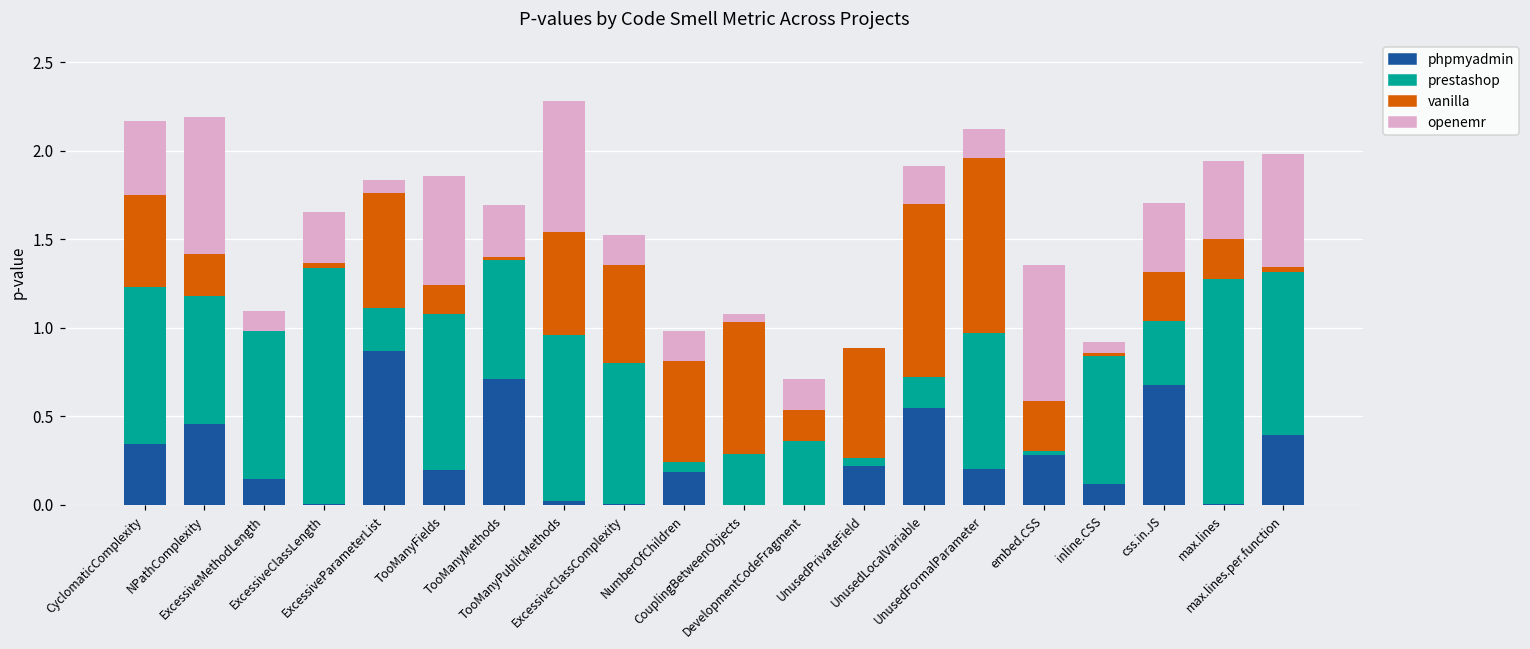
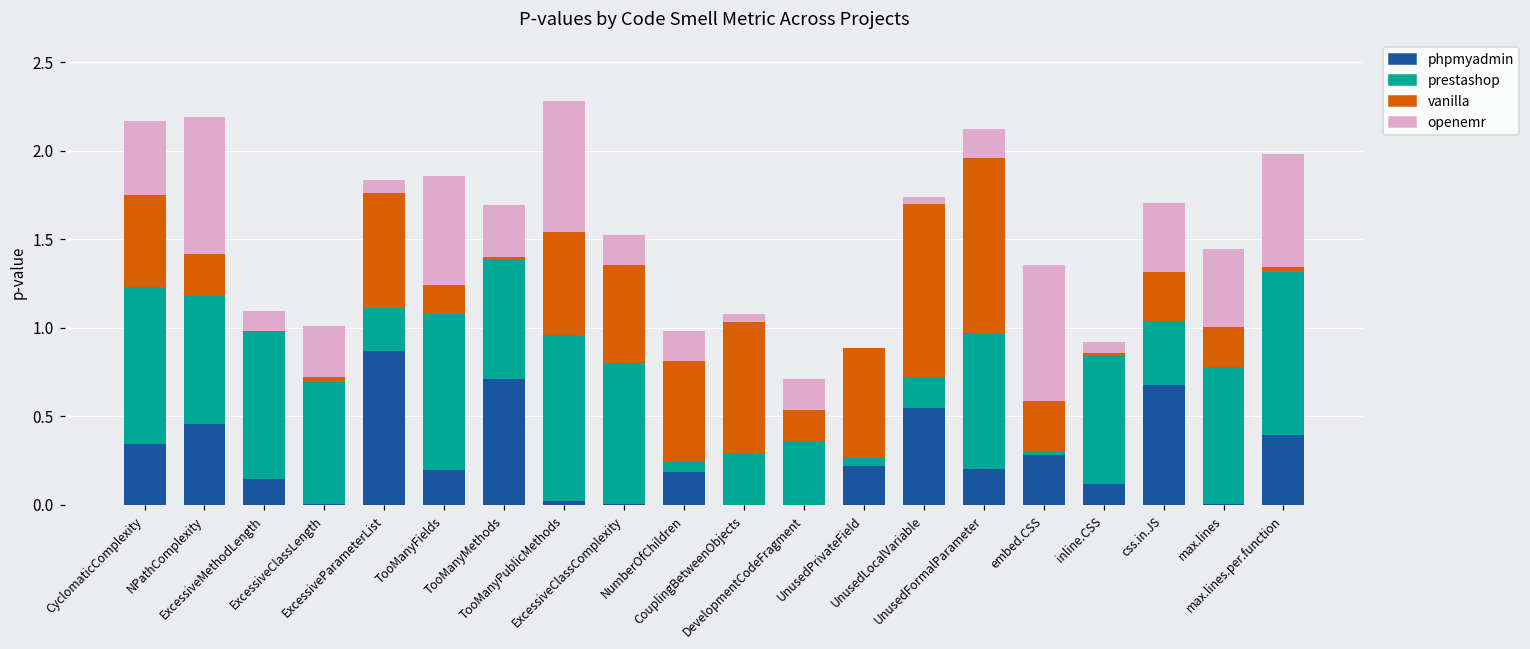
  {
    "phpmyadmin": {
      "CyclomaticComplexity": 0.35,
      "NPathComplexity": 0.45,
      "ExcessiveMethodLength": 0.15,
      "ExcessiveParameterList": 0.87,
      "TooManyFields": 0.19,
      "TooManyMethods": 0.71,
      "TooManyPublicMethods": 0.02,
      "NumberOfChildren": 0.19,
      "UnusedPrivateField": 0.22,
      "UnusedLocalVariable": 0.55,
      "UnusedFormalParameter": 0.20,
      "embed.CSS": 0.28,
      "inline.CSS": 0.12,
      "css.in.JS": 0.68,
      "max.lines.per.function": 0.40
    },
    "prestashop": {
      "CyclomaticComplexity": 0.88,
      "NPathComplexity": 0.72,
      "ExcessiveMethodLength": 0.84,
-     "ExcessiveClassLength": 1.34,
+     "ExcessiveClassLength": 0.69,
      "ExcessiveParameterList": 0.25,
      "TooManyFields": 0.88,
      "TooManyMethods": 0.67,
      "TooManyPublicMethods": 0.93,
      "ExcessiveClassComplexity": 0.80,
      "NumberOfChildren": 0.06,
      "CouplingBetweenObjects": 0.28,
      "DevelopmentCodeFragment": 0.36,
      "UnusedPrivateField": 0.05,
      "UnusedLocalVariable": 0.18,
      "UnusedFormalParameter": 0.77,
      "embed.CSS": 0.02,
      "inline.CSS": 0.72,
      "css.in.JS": 0.36,
-     "max.lines": 1.27,
+     "max.lines": 0.77,
      "max.lines.per.function": 0.92
    },
    "vanilla": {
      "CyclomaticComplexity": 0.52,
      "NPathComplexity": 0.24,
      "ExcessiveClassLength": 0.03,
      "ExcessiveParameterList": 0.65,
      "TooManyFields": 0.16,
      "TooManyMethods": 0.02,
      "TooManyPublicMethods": 0.58,
      "ExcessiveClassComplexity": 0.55,
      "NumberOfChildren": 0.57,
      "CouplingBetweenObjects": 0.75,
      "DevelopmentCodeFragment": 0.18,
      "UnusedPrivateField": 0.62,
      "UnusedLocalVariable": 0.98,
      "UnusedFormalParameter": 0.99,
      "embed.CSS": 0.28,
      "inline.CSS": 0.02,
      "css.in.JS": 0.28,
      "max.lines": 0.22,
      "max.lines.per.function": 0.03
    },
    "openemr": {
      "CyclomaticComplexity": 0.42,
      "NPathComplexity": 0.78,
      "ExcessiveMethodLength": 0.11,
      "ExcessiveClassLength": 0.29,
      "ExcessiveParameterList": 0.07,
      "TooManyFields": 0.62,
      "TooManyMethods": 0.29,
      "TooManyPublicMethods": 0.74,
      "ExcessiveClassComplexity": 0.17,
      "NumberOfChildren": 0.17,
      "CouplingBetweenObjects": 0.04,
      "DevelopmentCodeFragment": 0.17,
-     "UnusedLocalVariable": 0.22,
+     "UnusedLocalVariable": 0.04,
      "UnusedFormalParameter": 0.17,
      "embed.CSS": 0.77,
      "inline.CSS": 0.06,
      "css.in.JS": 0.39,
      "max.lines": 0.44,
      "max.lines.per.function": 0.64
    }
  }
